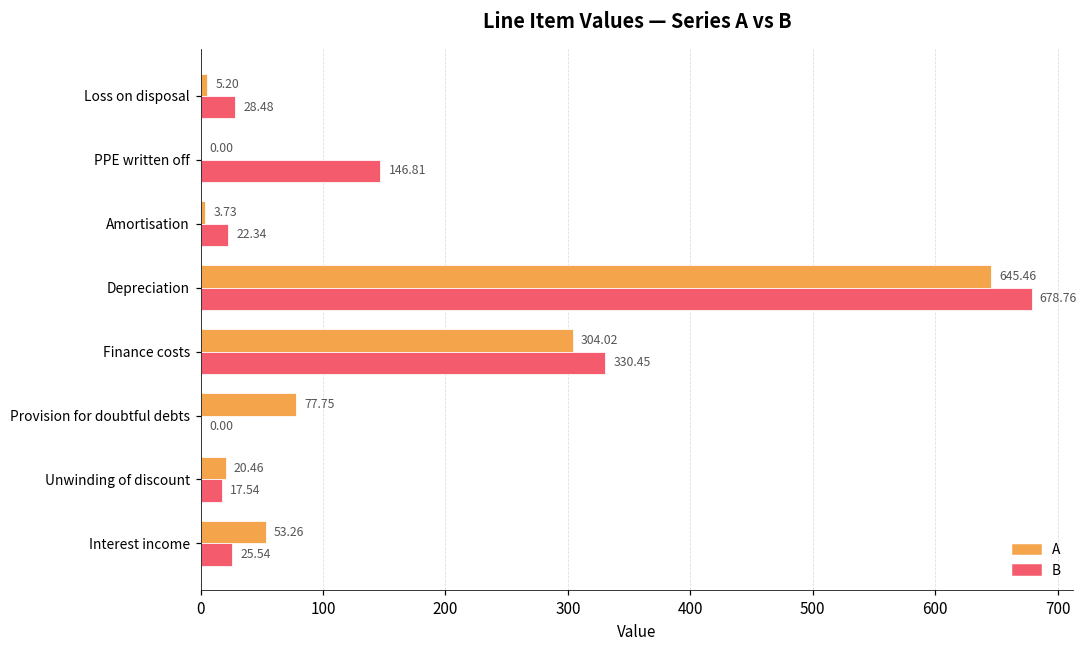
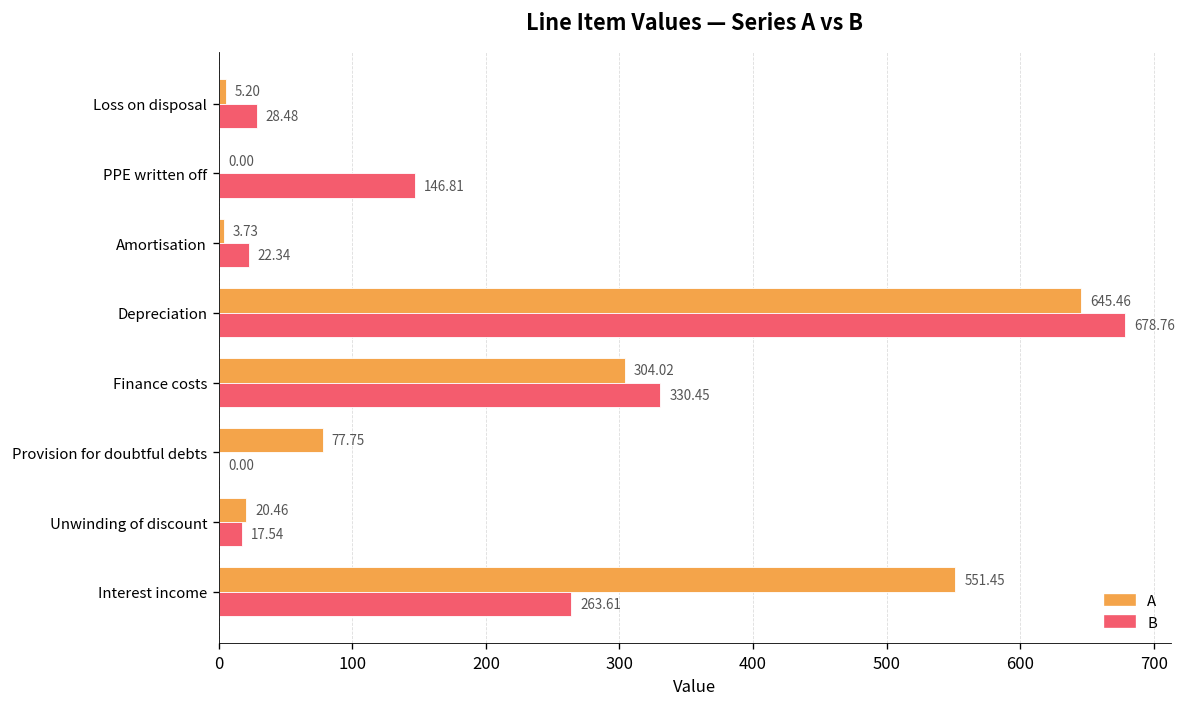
  {
    "A": {
      "Loss on disposal": 5.20,
      "PPE written off": 0.00,
      "Amortisation": 3.73,
      "Depreciation": 645.46,
      "Finance costs": 304.02,
      "Provision for doubtful debts": 77.75,
      "Unwinding of discount": 20.46,
-     "Interest income": 53.26
+     "Interest income": 551.45
    },
    "B": {
      "Loss on disposal": 28.48,
      "PPE written off": 146.81,
      "Amortisation": 22.34,
      "Depreciation": 678.76,
      "Finance costs": 330.45,
      "Provision for doubtful debts": 0.00,
      "Unwinding of discount": 17.54,
-     "Interest income": 25.54
+     "Interest income": 263.61
    }
  }
